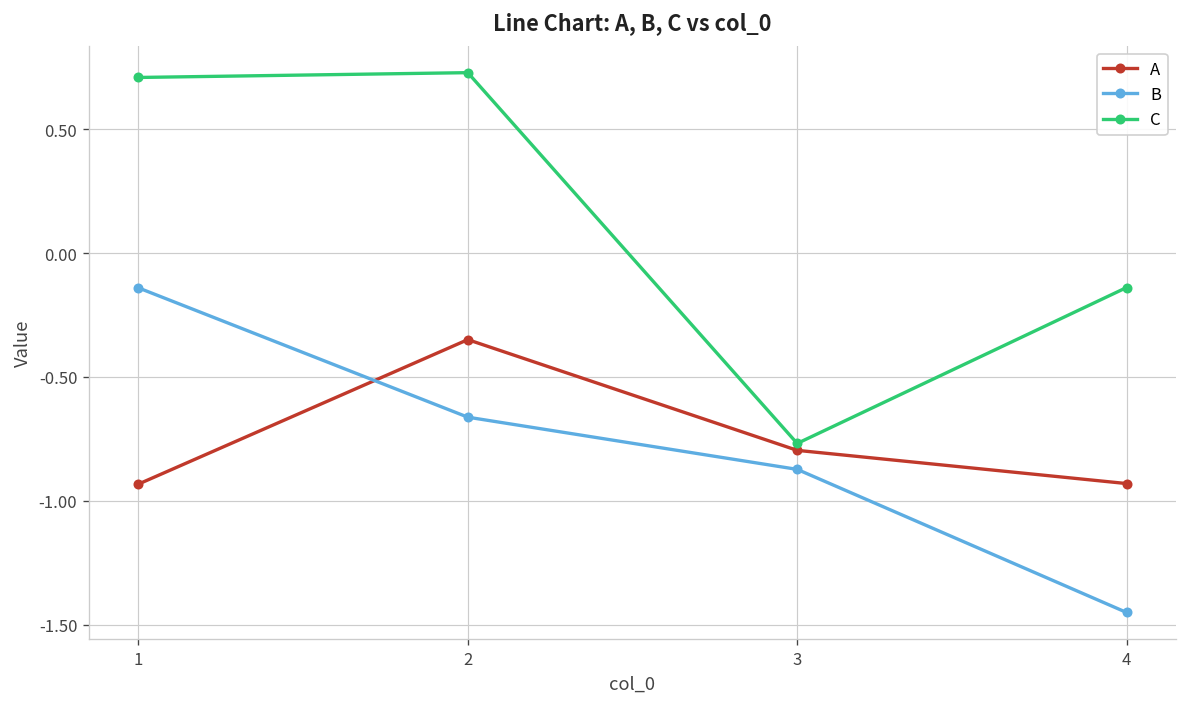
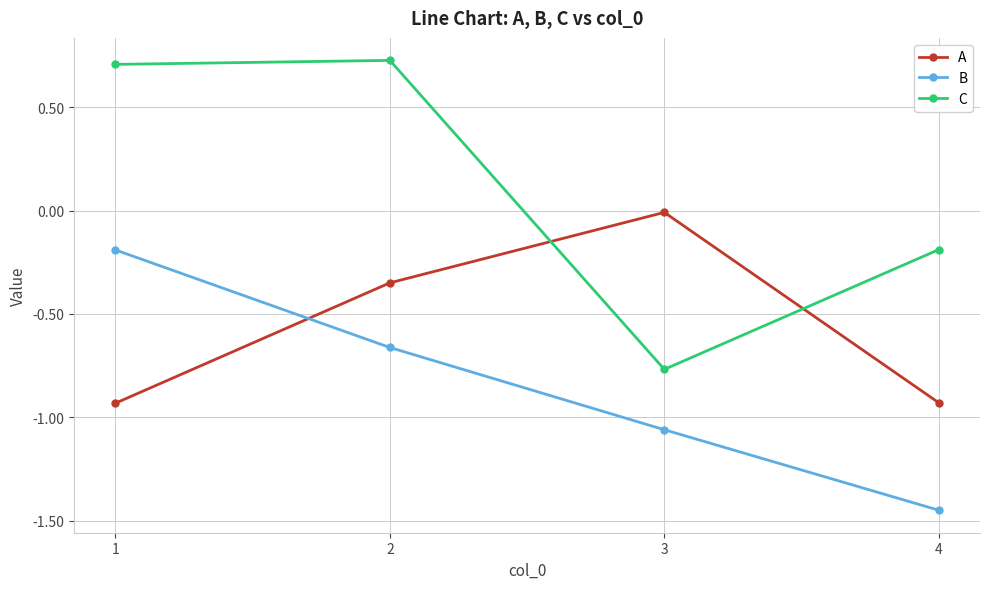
  {
    "A": {
      "1": -0.93,
      "2": -0.35,
-     "3": -0.80,
+     "3": -0.01,
      "4": -0.93
    },
    "B": {
-     "1": -0.14,
+     "1": -0.19,
      "2": -0.66,
-     "3": -0.87,
+     "3": -1.06,
      "4": -1.45
    },
    "C": {
      "1": 0.71,
      "2": 0.73,
      "3": -0.77,
-     "4": -0.14
+     "4": -0.19
    }
  }
